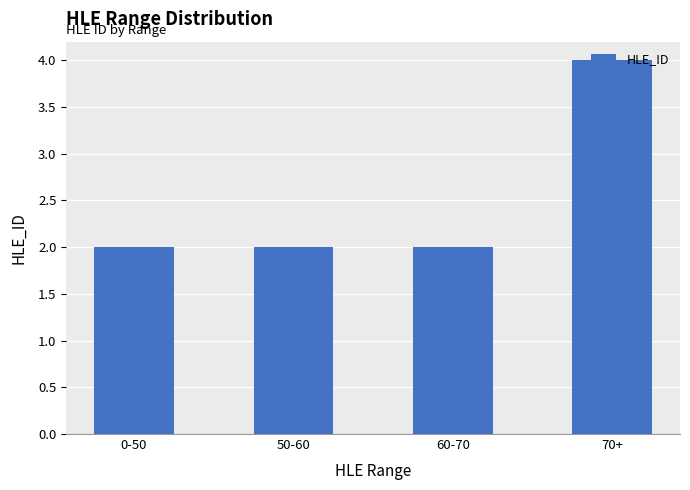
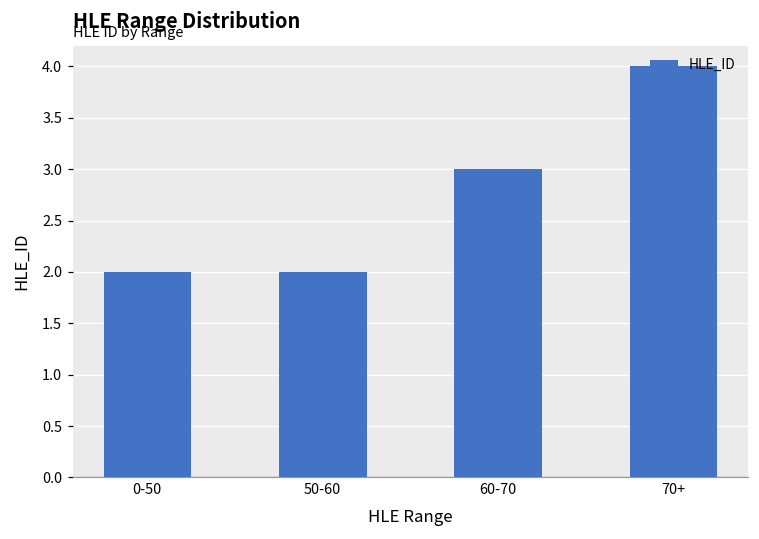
  {
    "0-50": 2,
    "50-60": 2,
-   "60-70": 2
+   "60-70": 3
  }
